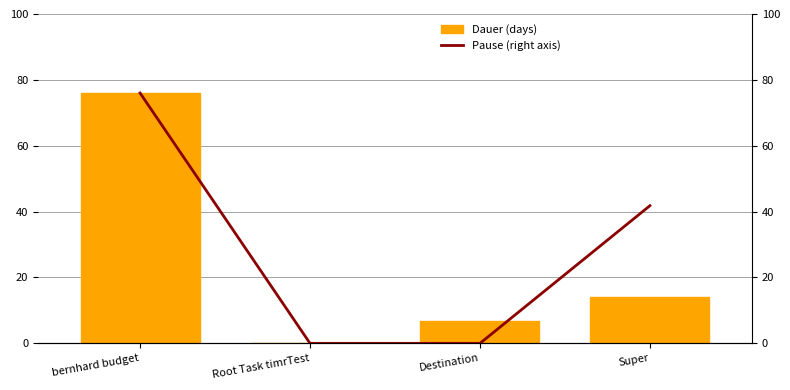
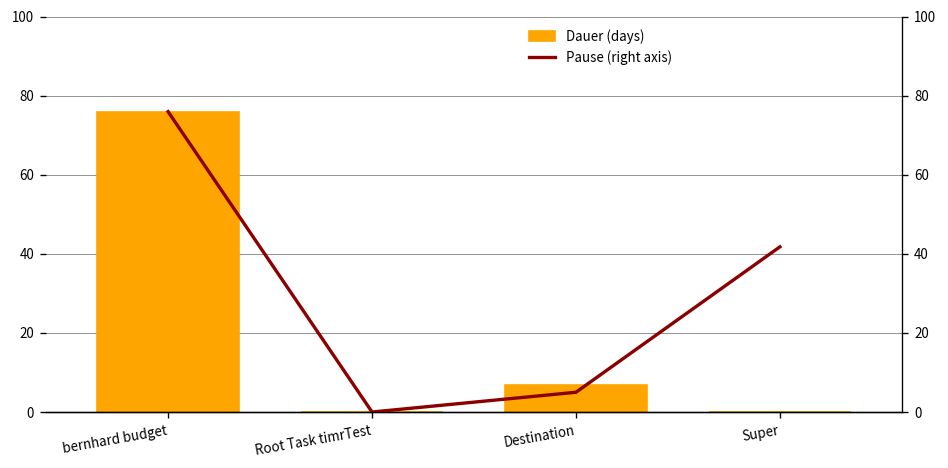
  {
    "Dauer (days)": {
      "bernhard budget": 76,
      "Root Task timrTest": 0,
      "Destination": 7,
-     "Super": 14
+     "Super": 0
    },
    "Pause (right axis)": {
      "bernhard budget": 76,
      "Root Task timrTest": 0,
-     "Destination": 0,
+     "Destination": 5,
      "Super": 42
    }
  }
